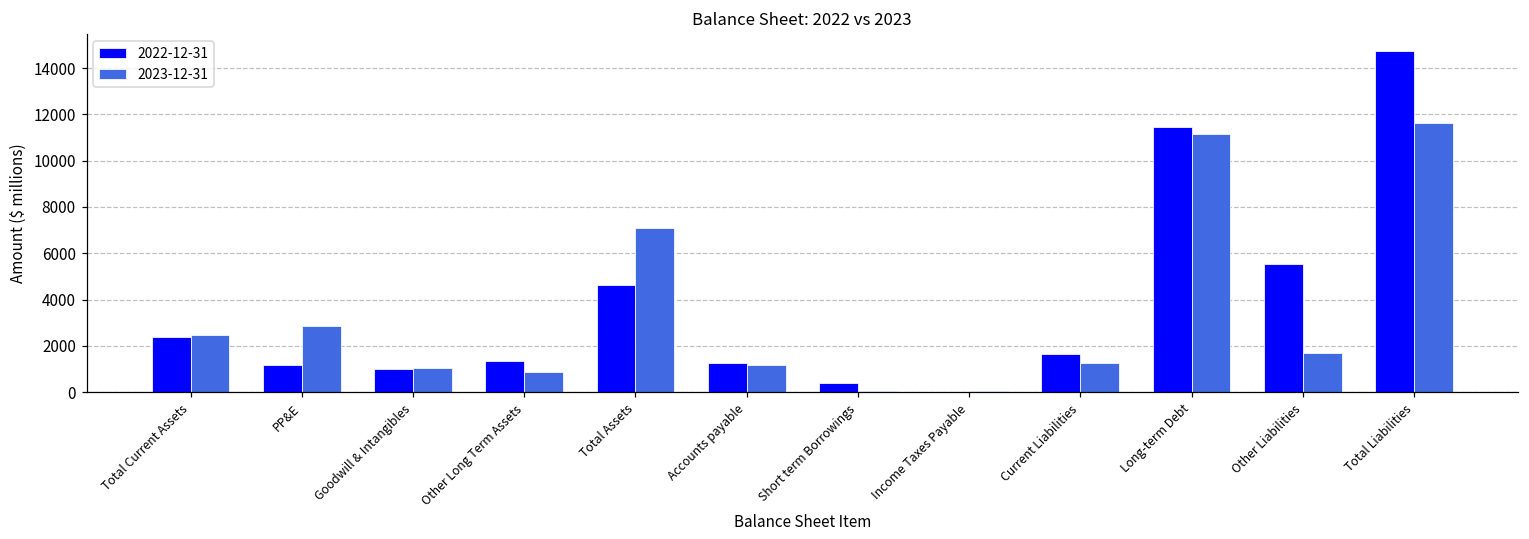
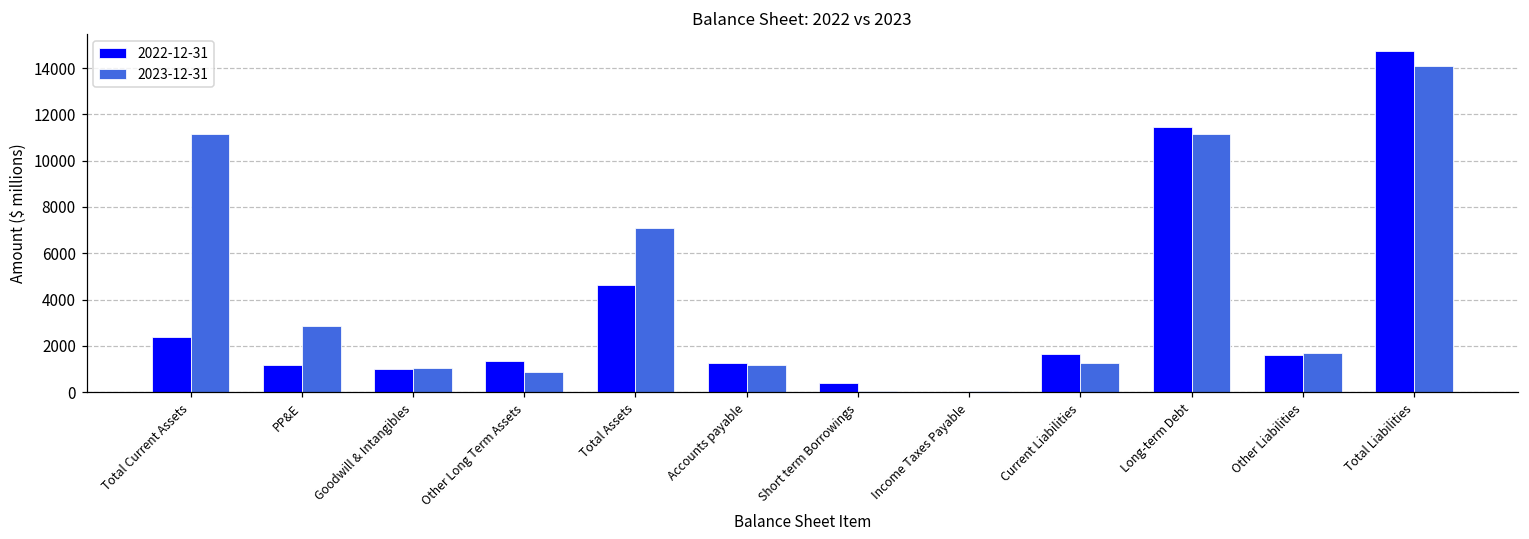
  {
    "2022-12-31": {
      "Total Current Assets": 2400,
      "PP&E": 1200,
      "Goodwill & Intangibles": 1000,
      "Other Long Term Assets": 1300,
      "Total Assets": 4600,
      "Accounts payable": 1300,
      "Short term Borrowings": 400,
      "Current Liabilities": 1700,
      "Long-term Debt": 11500,
-     "Other Liabilities": 5500,
+     "Other Liabilities": 1600,
      "Total Liabilities": 14700
    },
    "2023-12-31": {
-     "Total Current Assets": 2500,
+     "Total Current Assets": 11200,
      "PP&E": 2900,
      "Goodwill & Intangibles": 1000,
      "Other Long Term Assets": 900,
      "Total Assets": 7100,
      "Accounts payable": 1200,
      "Current Liabilities": 1300,
      "Long-term Debt": 11100,
      "Other Liabilities": 1700,
-     "Total Liabilities": 11600
+     "Total Liabilities": 14100
    }
  }
